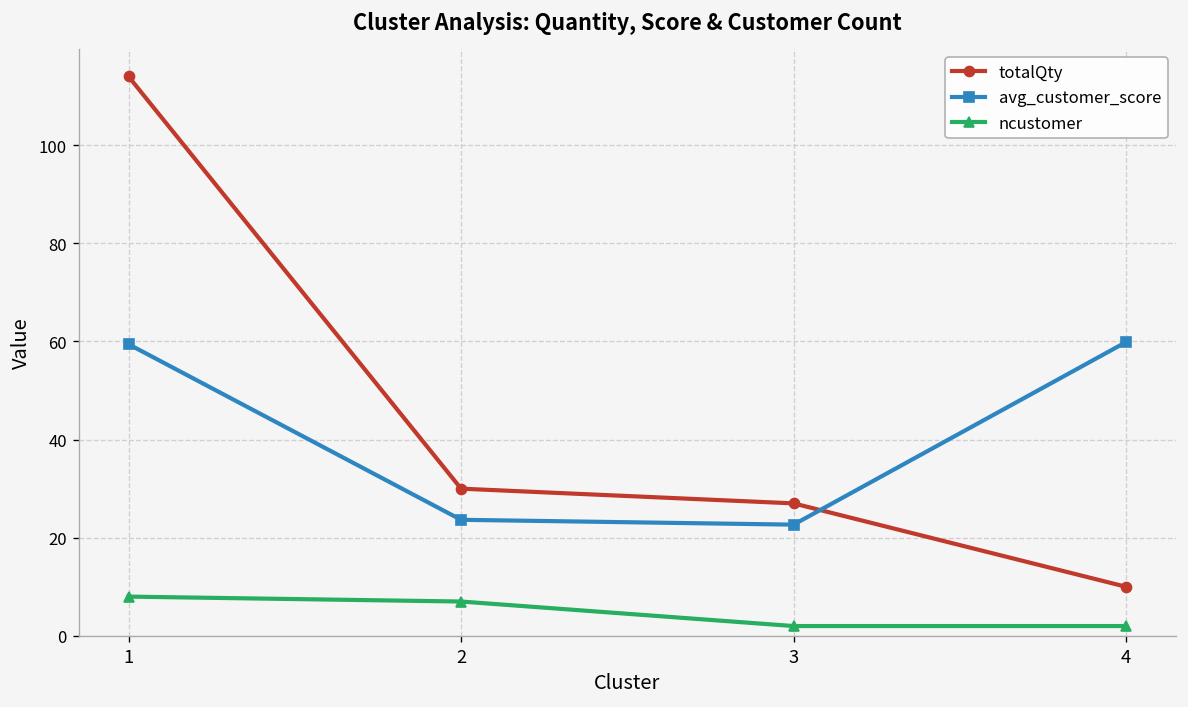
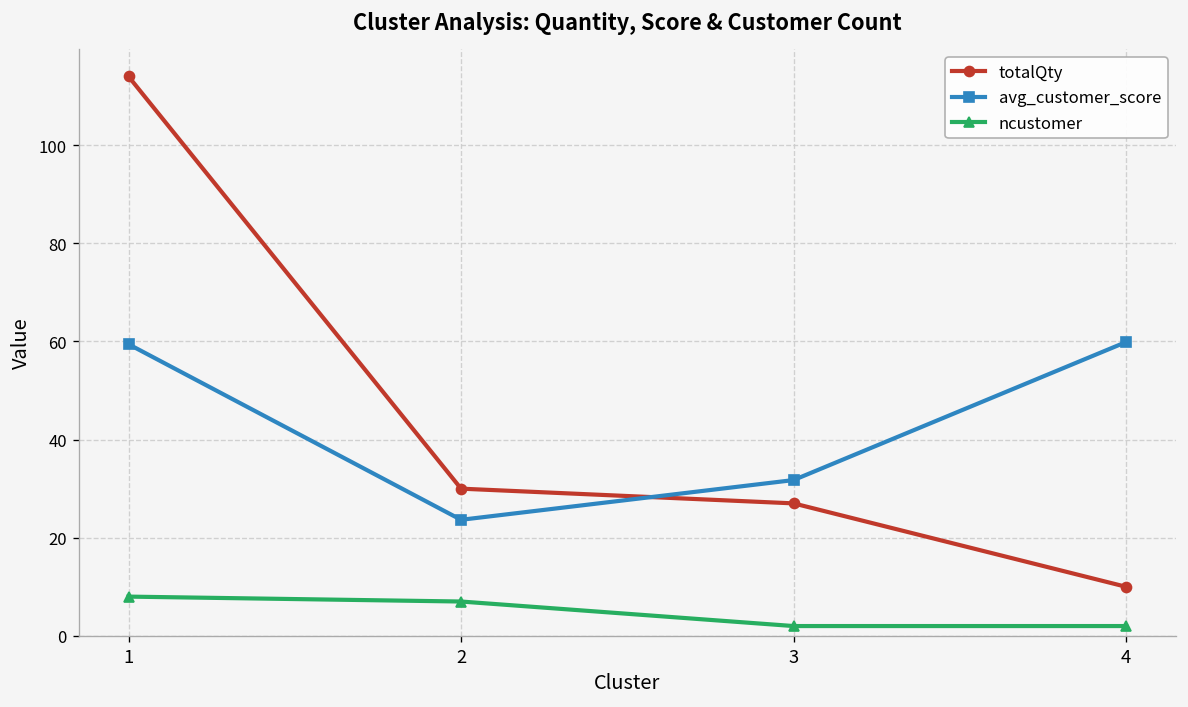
  {
    "totalQty": {
      "1": 114,
      "2": 30,
      "3": 27,
      "4": 10
    },
    "avg_customer_score": {
      "1": 59,
      "2": 24,
-     "3": 23,
+     "3": 32,
      "4": 60
    },
    "ncustomer": {
      "1": 8,
      "2": 7,
      "3": 2,
      "4": 2
    }
  }
